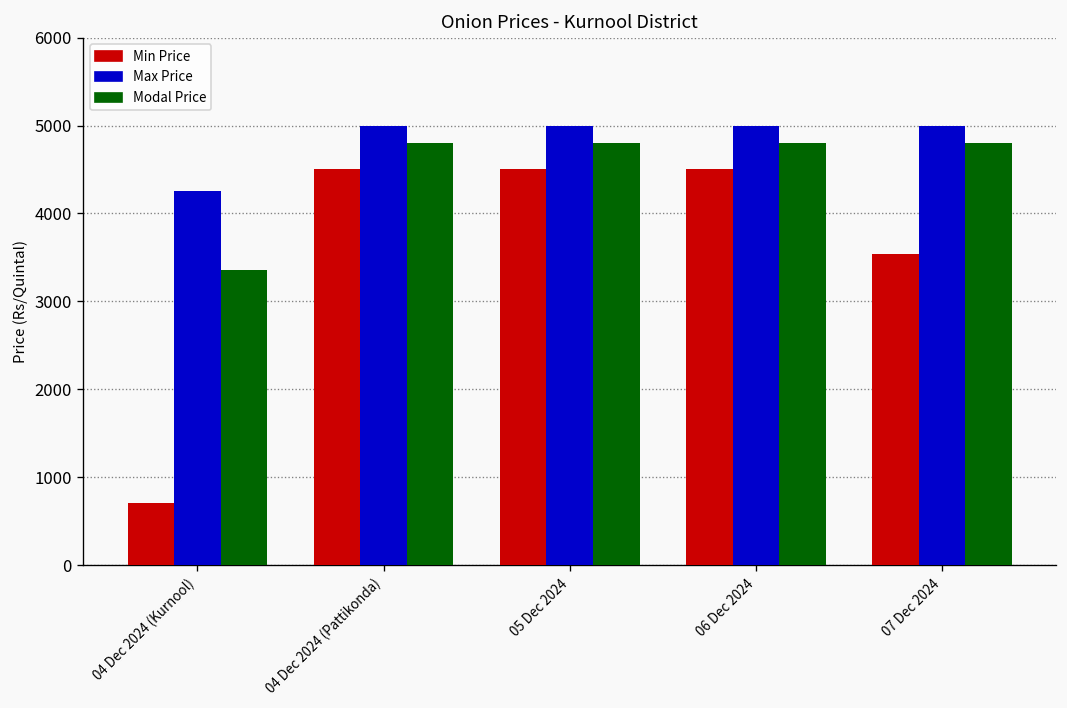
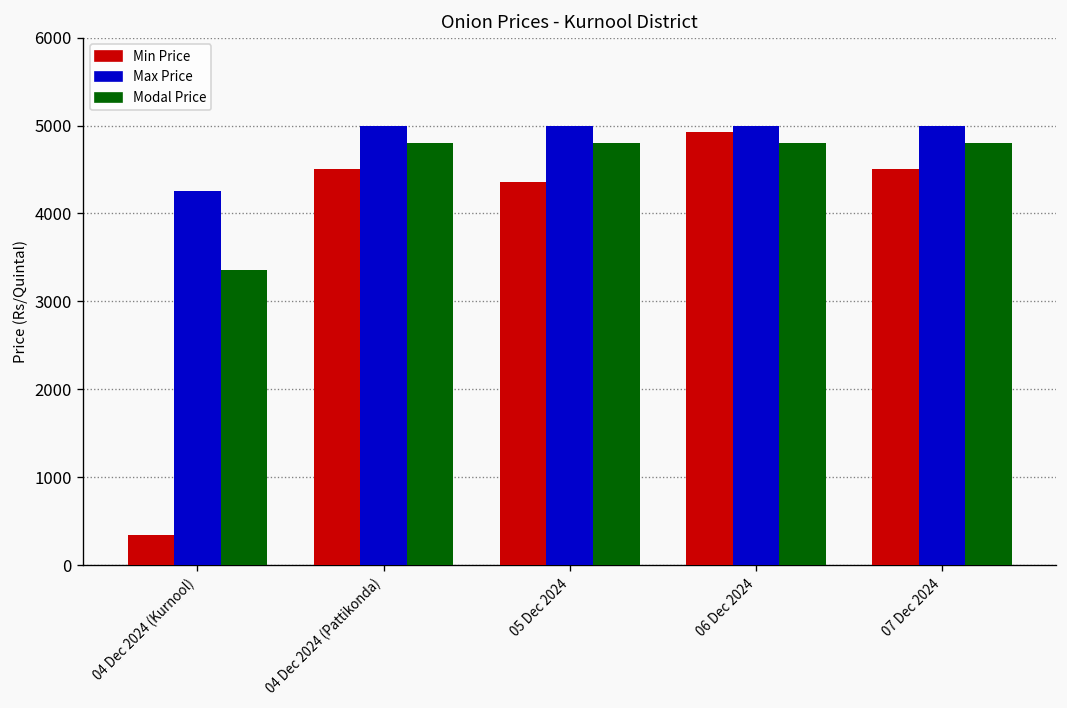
  {
    "Min Price": {
-     "04 Dec 2024 (Kurnool)": 700,
+     "04 Dec 2024 (Kurnool)": 300,
      "04 Dec 2024 (Pattikonda)": 4500,
-     "05 Dec 2024": 4500,
-     "06 Dec 2024": 4500,
-     "07 Dec 2024": 3500
+     "05 Dec 2024": 4400,
+     "06 Dec 2024": 4900,
+     "07 Dec 2024": 4500
    },
    "Max Price": {
      "04 Dec 2024 (Kurnool)": 4300,
      "04 Dec 2024 (Pattikonda)": 5000,
      "05 Dec 2024": 5000,
      "06 Dec 2024": 5000,
      "07 Dec 2024": 5000
    },
    "Modal Price": {
      "04 Dec 2024 (Kurnool)": 3400,
      "04 Dec 2024 (Pattikonda)": 4800,
      "05 Dec 2024": 4800,
      "06 Dec 2024": 4800,
      "07 Dec 2024": 4800
    }
  }
